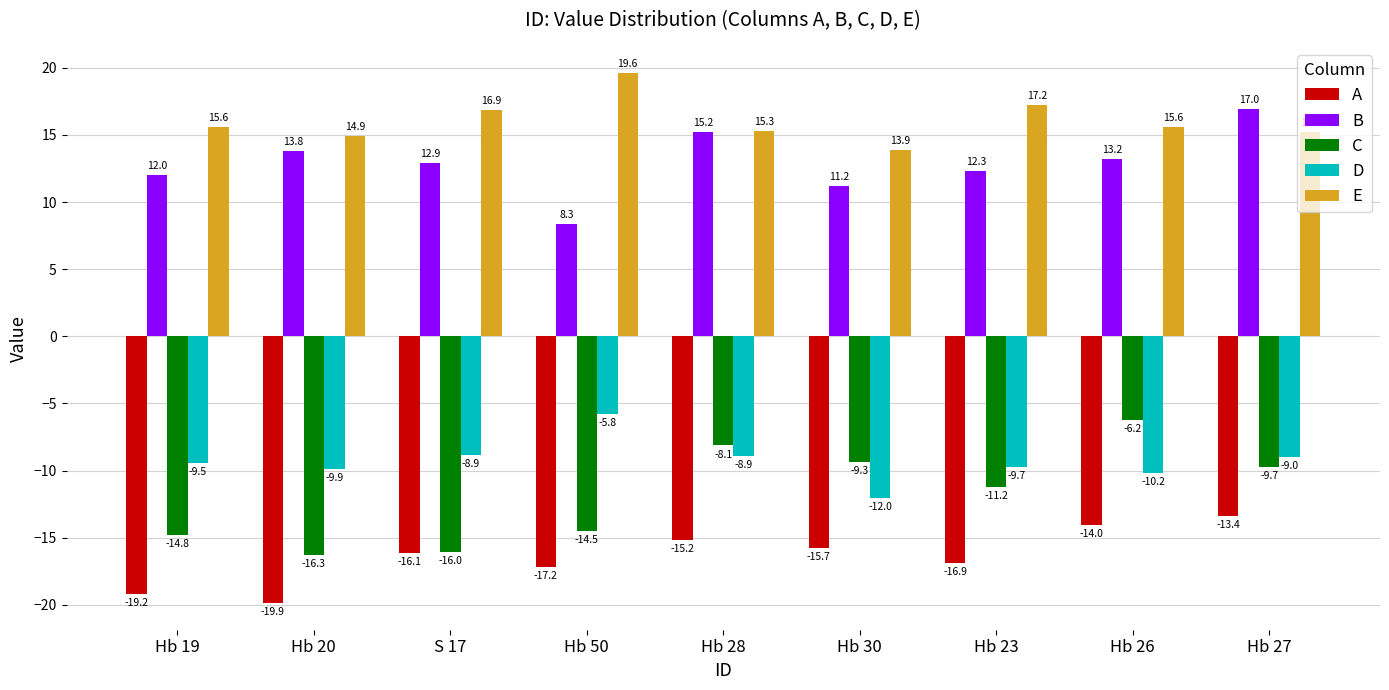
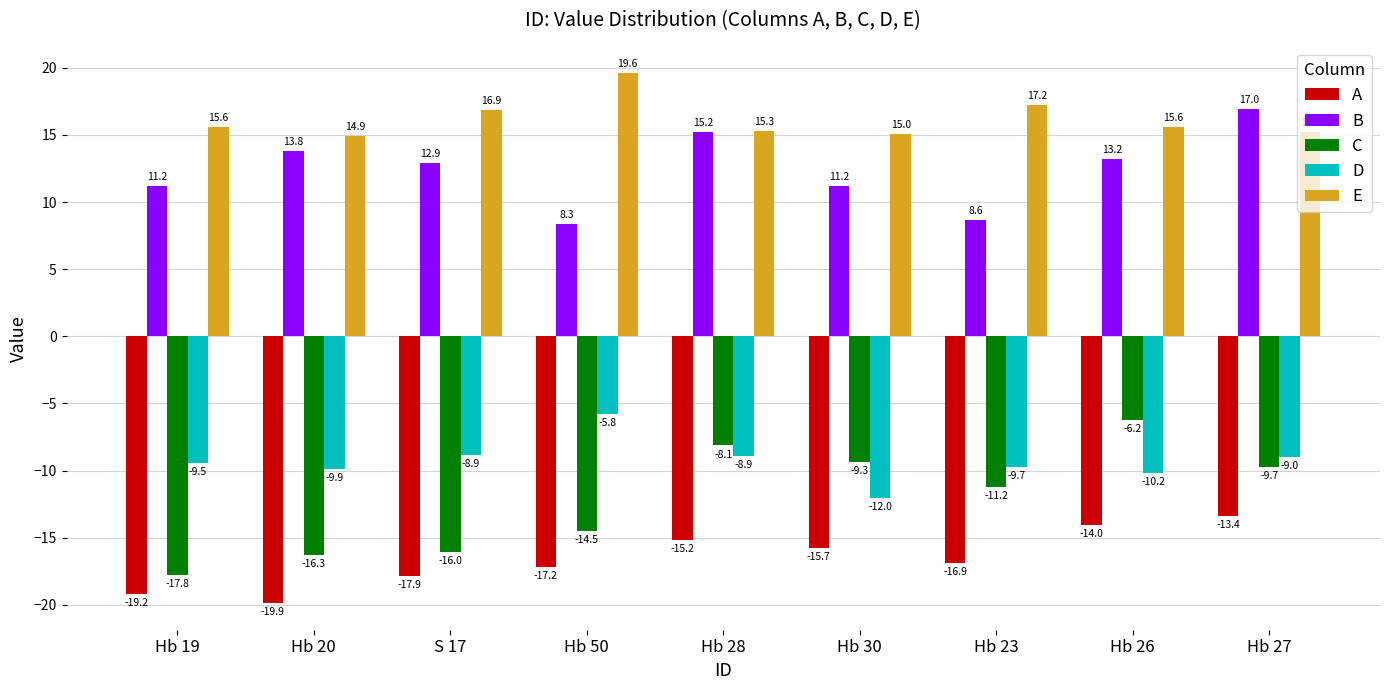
  {
    "A": {
      "Hb 19": -19.2,
      "Hb 20": -19.9,
-     "S 17": -16.1,
+     "S 17": -17.9,
      "Hb 50": -17.2,
      "Hb 28": -15.2,
      "Hb 30": -15.7,
      "Hb 23": -16.9,
      "Hb 26": -14.0,
      "Hb 27": -13.4
    },
    "B": {
-     "Hb 19": 12.0,
+     "Hb 19": 11.2,
      "Hb 20": 13.8,
      "S 17": 12.9,
      "Hb 50": 8.3,
      "Hb 28": 15.2,
      "Hb 30": 11.2,
-     "Hb 23": 12.3,
+     "Hb 23": 8.6,
      "Hb 26": 13.2,
      "Hb 27": 17.0
    },
    "C": {
-     "Hb 19": -14.8,
+     "Hb 19": -17.8,
      "Hb 20": -16.3,
      "S 17": -16.0,
      "Hb 50": -14.5,
      "Hb 28": -8.1,
      "Hb 30": -9.3,
      "Hb 23": -11.2,
      "Hb 26": -6.2,
      "Hb 27": -9.7
    },
    "D": {
      "Hb 19": -9.5,
      "Hb 20": -9.9,
      "S 17": -8.9,
      "Hb 50": -5.8,
      "Hb 28": -8.9,
      "Hb 30": -12.0,
      "Hb 23": -9.7,
      "Hb 26": -10.2,
      "Hb 27": -9.0
    },
    "E": {
      "Hb 19": 15.6,
      "Hb 20": 14.9,
      "S 17": 16.9,
      "Hb 50": 19.6,
      "Hb 28": 15.3,
-     "Hb 30": 13.9,
+     "Hb 30": 15.0,
      "Hb 23": 17.2,
      "Hb 26": 15.6
    }
  }
